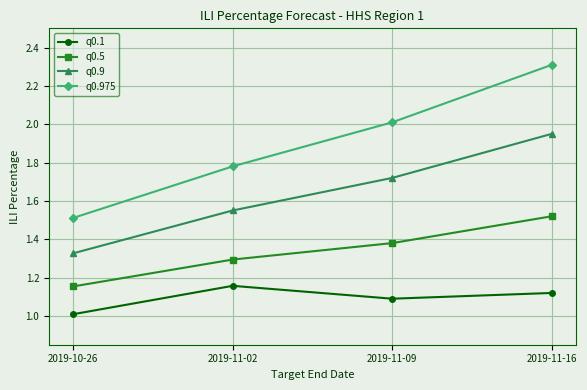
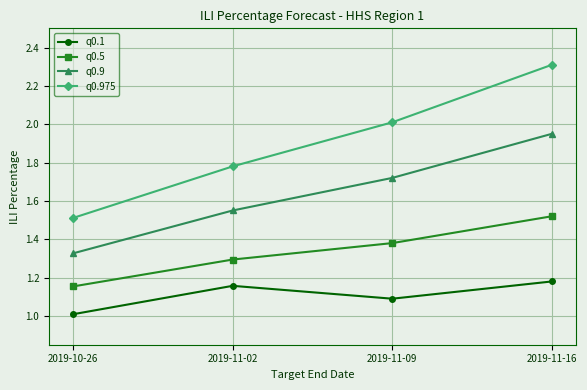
  {
    "q0.1": {
      "2019-10-26": 1.01,
      "2019-11-02": 1.16,
      "2019-11-09": 1.09,
-     "2019-11-16": 1.12
+     "2019-11-16": 1.18
    }
  }
